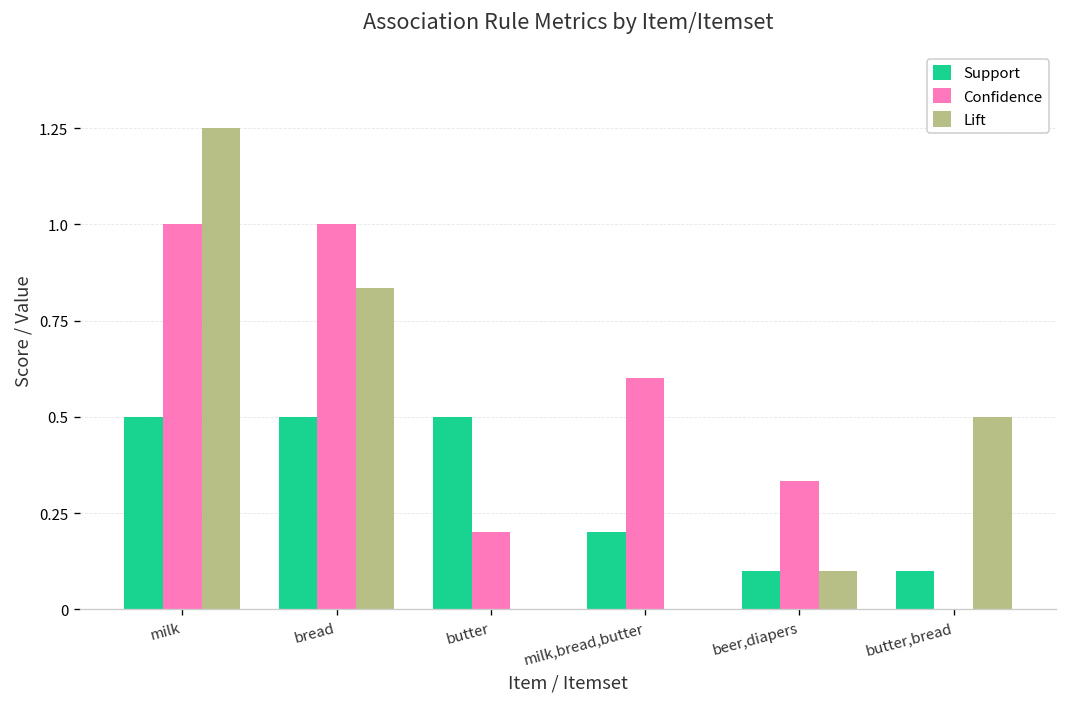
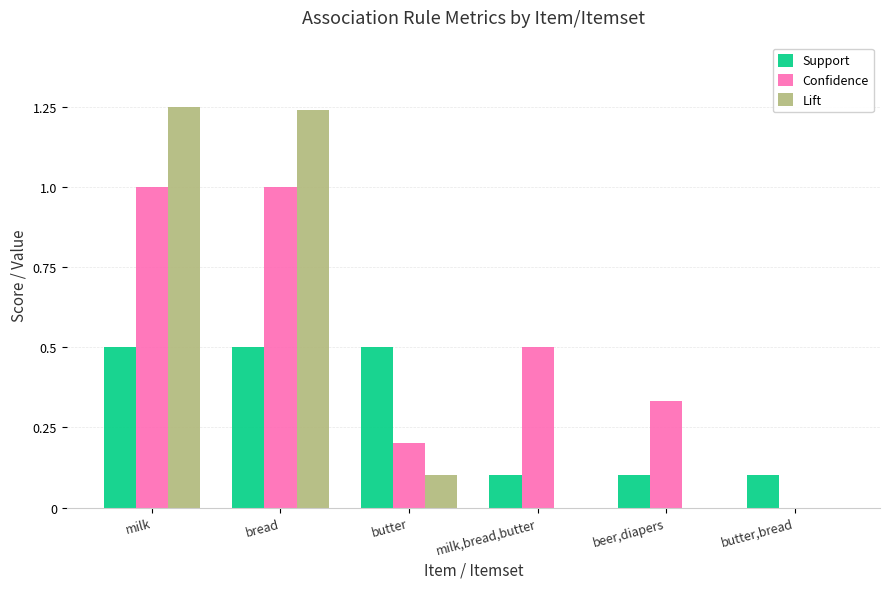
  {
    "Support": {
      "milk": 0.5,
      "bread": 0.5,
      "butter": 0.5,
-     "milk,bread,butter": 0.2,
+     "milk,bread,butter": 0.1,
      "beer,diapers": 0.1,
      "butter,bread": 0.1
    },
    "Confidence": {
      "milk": 1.0,
      "bread": 1.0,
      "butter": 0.2,
-     "milk,bread,butter": 0.6,
+     "milk,bread,butter": 0.5,
      "beer,diapers": 0.33,
      "butter,bread": 0.0
    },
    "Lift": {
      "milk": 1.25,
-     "bread": 0.83,
-     "butter": 0.0,
+     "bread": 1.24,
+     "butter": 0.1,
      "milk,bread,butter": 0.00,
-     "beer,diapers": 0.1,
-     "butter,bread": 0.5
+     "beer,diapers": 0.0,
+     "butter,bread": 0.0
    }
  }
